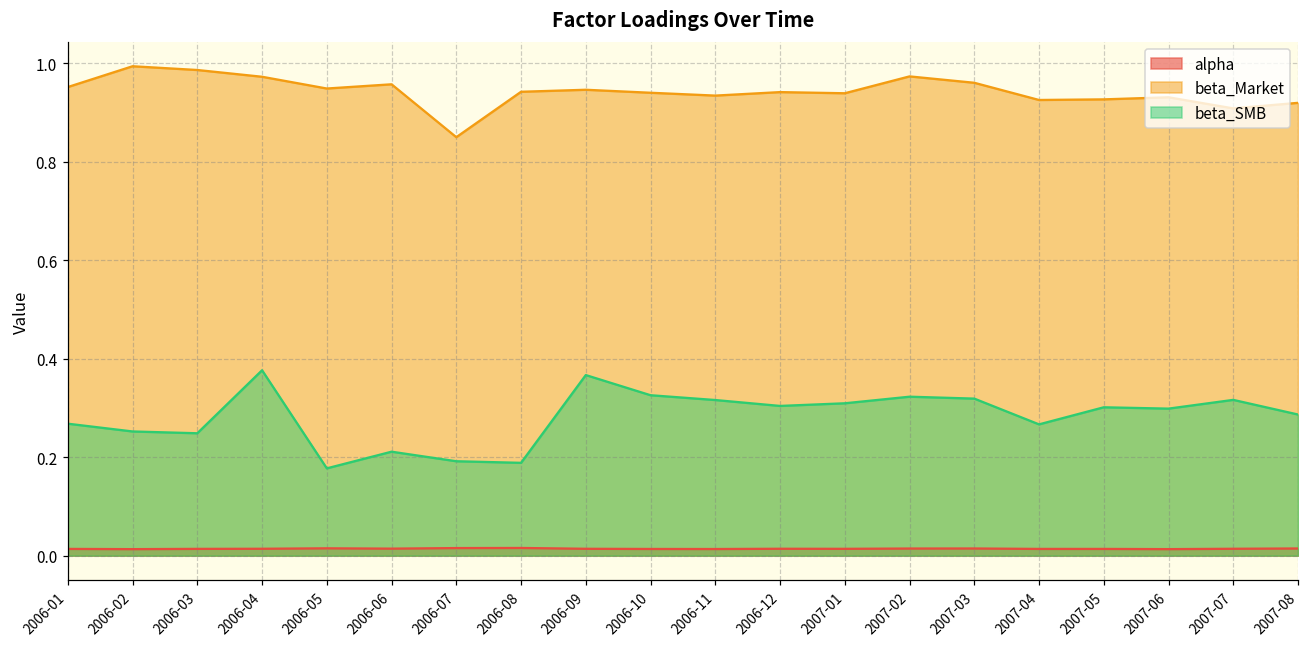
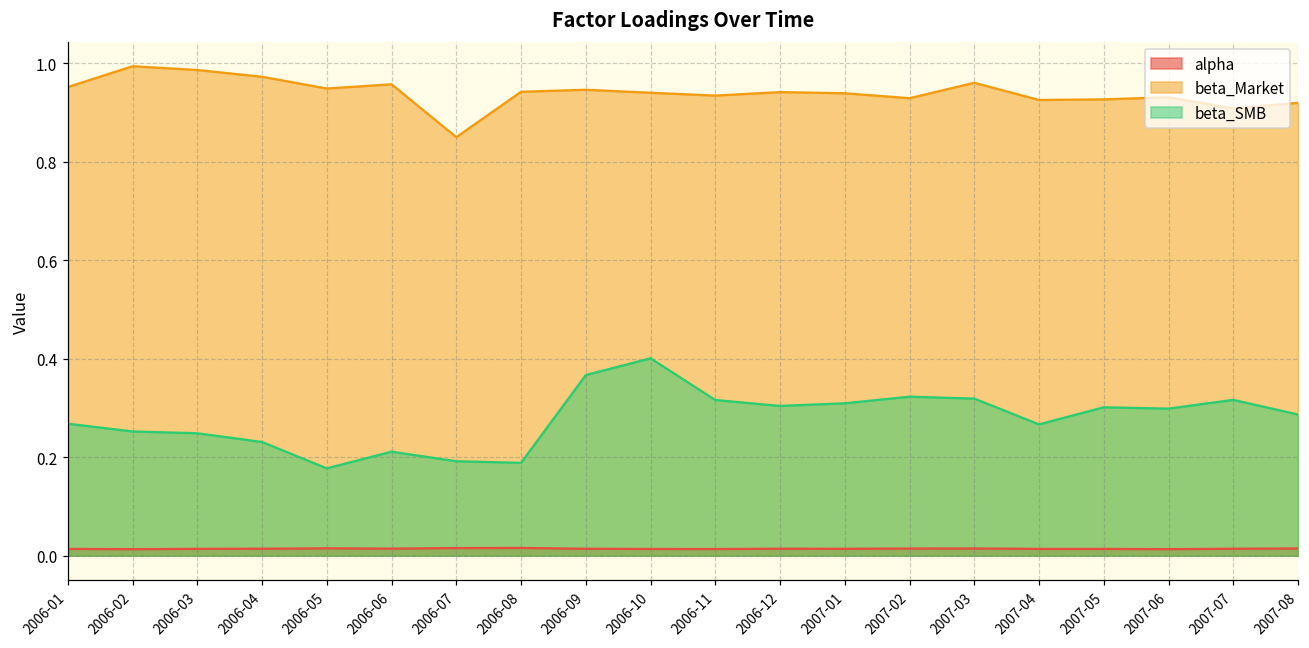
  {
    "alpha": {
      "2006-01": 0.01,
      "2006-02": 0.01,
      "2006-03": 0.01,
      "2006-04": 0.01,
      "2006-05": 0.01,
      "2006-06": 0.01,
      "2006-07": 0.02,
      "2006-08": 0.02,
      "2006-09": 0.01,
      "2006-10": 0.01,
      "2006-11": 0.01,
      "2006-12": 0.01,
      "2007-01": 0.01,
      "2007-02": 0.01,
      "2007-03": 0.01,
      "2007-04": 0.01,
      "2007-05": 0.01,
      "2007-06": 0.01,
      "2007-07": 0.01,
      "2007-08": 0.01
    },
    "beta_Market": {
      "2006-01": 0.95,
      "2006-02": 0.99,
      "2006-03": 0.99,
      "2006-04": 0.97,
      "2006-05": 0.95,
      "2006-06": 0.96,
      "2006-07": 0.85,
      "2006-08": 0.94,
      "2006-09": 0.95,
      "2006-10": 0.94,
      "2006-11": 0.93,
      "2006-12": 0.94,
      "2007-01": 0.94,
-     "2007-02": 0.97,
+     "2007-02": 0.93,
      "2007-03": 0.96,
      "2007-04": 0.93,
      "2007-05": 0.93,
      "2007-08": 0.92
    },
    "beta_SMB": {
      "2006-01": 0.27,
      "2006-02": 0.25,
      "2006-03": 0.25,
-     "2006-04": 0.38,
+     "2006-04": 0.23,
      "2006-05": 0.18,
      "2006-06": 0.21,
      "2006-07": 0.19,
      "2006-08": 0.19,
      "2006-09": 0.37,
-     "2006-10": 0.33,
+     "2006-10": 0.40,
      "2006-11": 0.32,
      "2006-12": 0.30,
      "2007-01": 0.31,
      "2007-02": 0.32,
      "2007-03": 0.32,
      "2007-04": 0.27,
      "2007-05": 0.30,
      "2007-06": 0.30,
      "2007-07": 0.32,
      "2007-08": 0.29
    }
  }
